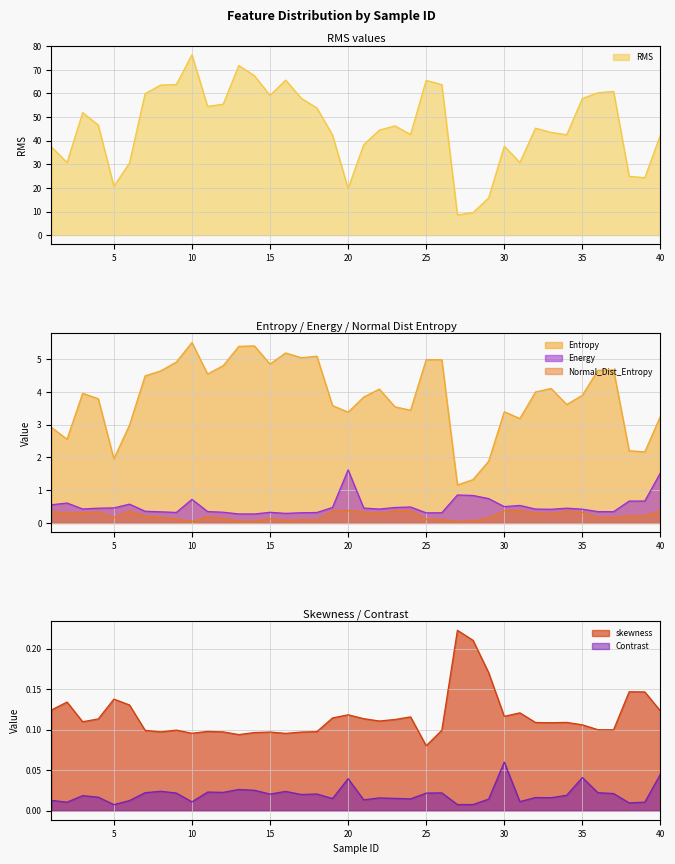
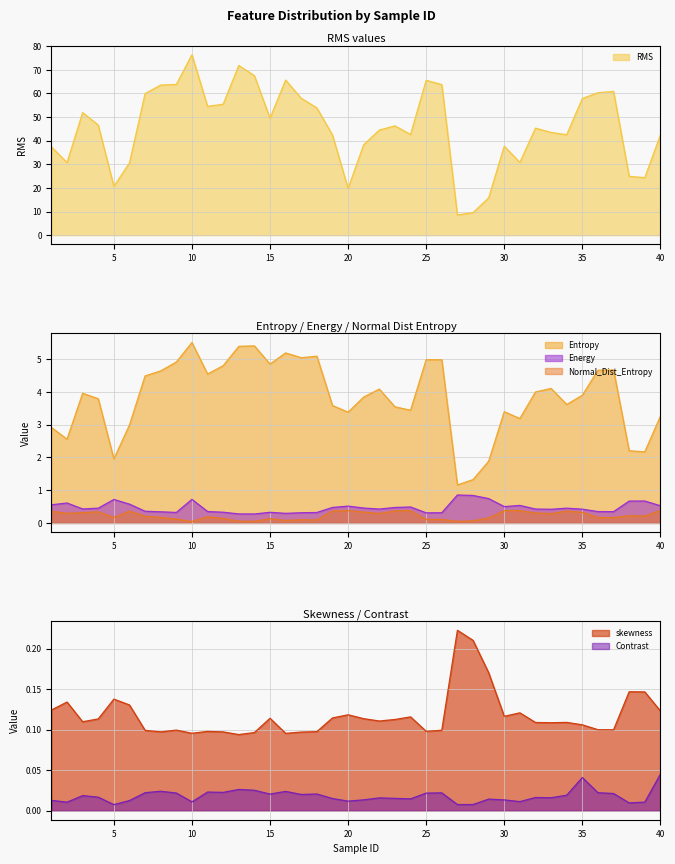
  {
    "RMS values": {
      "5": 21,
      "10": 76,
-     "15": 59,
+     "15": 50,
      "20": 20,
      "25": 66,
      "30": 38,
      "35": 58,
      "40": 42
    },
    "Entropy / Energy / Normal Dist Entropy": {
      "Energy": {
-       "5": 0.5,
+       "5": 0.7,
        "10": 0.7,
        "15": 0.3,
-       "20": 1.6,
+       "20": 0.5,
        "25": 0.3,
        "30": 0.5,
        "35": 0.4,
-       "40": 1.5
+       "40": 0.5
      }
    },
    "Skewness / Contrast": {
      "skewness": {
        "5": 0.14,
        "10": 0.10,
-       "15": 0.10,
+       "15": 0.11,
        "20": 0.12,
-       "25": 0.08,
+       "25": 0.10,
        "30": 0.12,
        "35": 0.11,
        "40": 0.12
      },
      "Contrast": {
        "5": 0.01,
        "10": 0.01,
        "15": 0.02,
-       "20": 0.04,
+       "20": 0.01,
        "25": 0.02,
-       "30": 0.06,
+       "30": 0.01,
        "35": 0.04,
        "40": 0.05
      }
    }
  }
